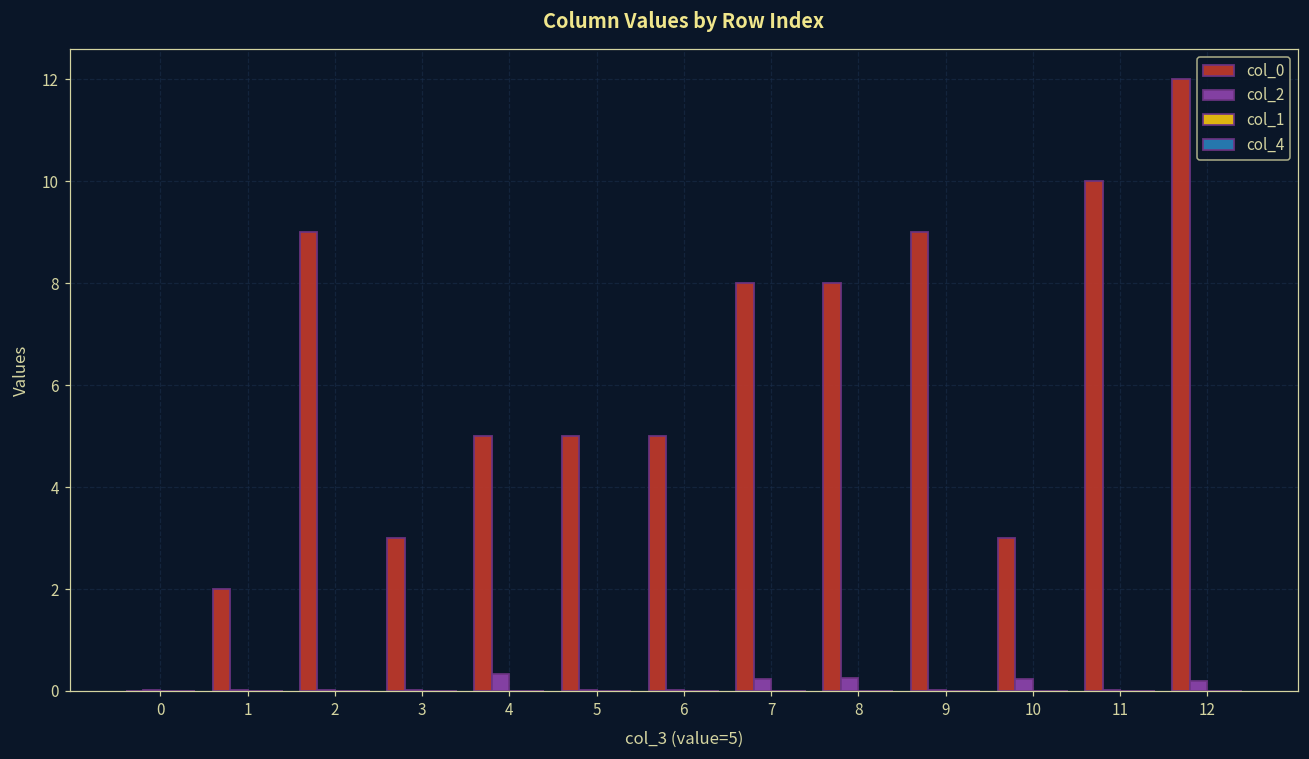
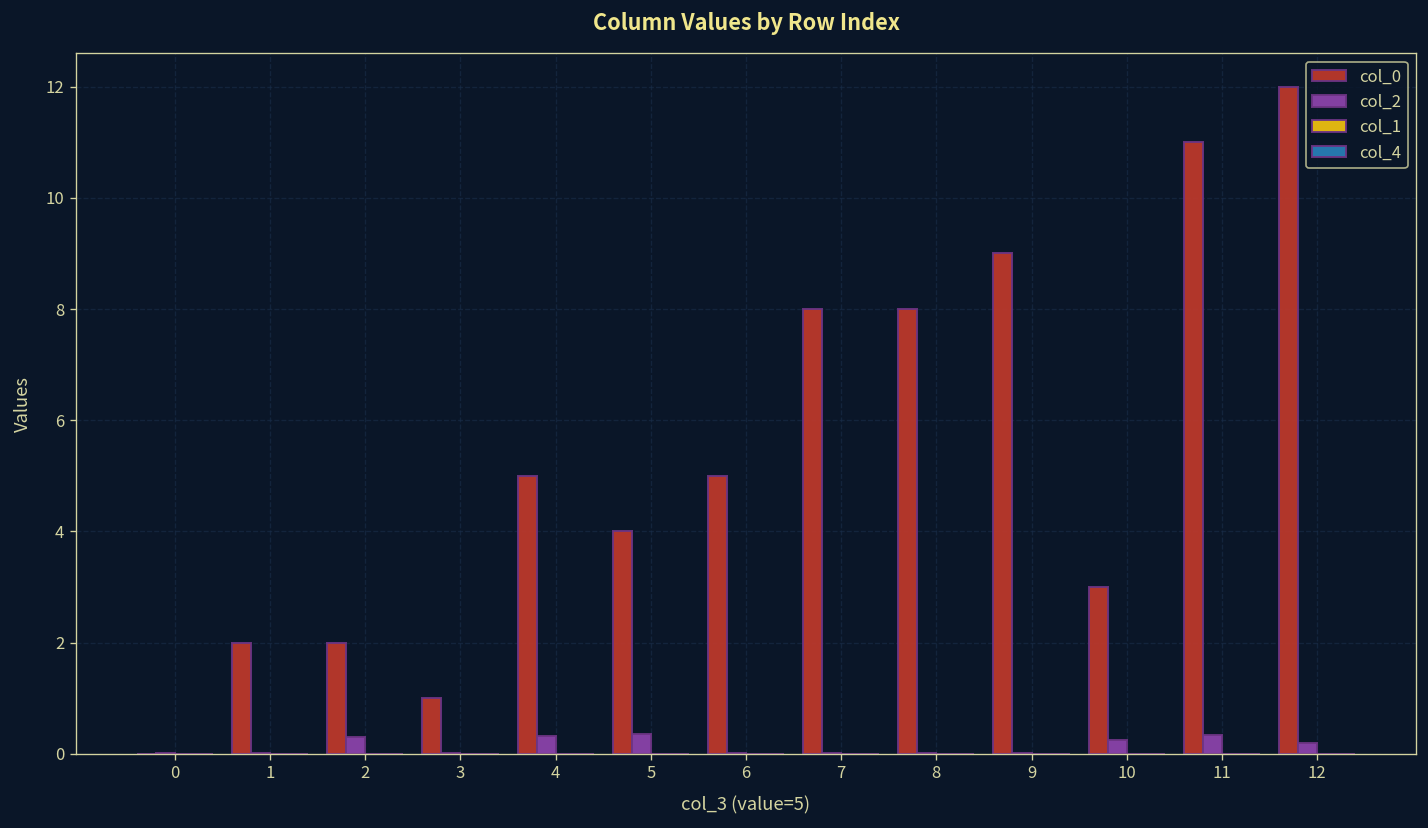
  {
    "col_0": {
      "0": 0,
      "1": 2,
-     "2": 9,
-     "3": 3,
+     "2": 2,
+     "3": 1,
      "4": 5,
-     "5": 5,
+     "5": 4,
      "6": 5,
      "7": 8,
      "8": 8,
      "9": 9,
      "10": 3,
-     "11": 10,
+     "11": 11,
      "12": 12
    },
    "col_2": {
-     "2": 0.0,
+     "2": 0.3,
      "4": 0.3,
-     "5": 0.0,
-     "7": 0.2,
-     "8": 0.3,
+     "5": 0.4,
+     "7": 0.0,
+     "8": 0.0,
      "10": 0.2,
-     "11": 0.0,
+     "11": 0.3,
      "12": 0.2
    },
    "col_1": {
      "0": 0.0,
      "1": 0.0,
      "2": 0.0,
      "3": 0.0,
      "4": 0.0,
      "5": 0.0,
      "6": 0.0,
      "7": 0.0,
      "8": 0.0,
      "9": 0.0,
      "10": 0.0,
      "11": 0.0,
      "12": 0.0
    },
    "col_4": {
      "0": 0.0,
      "1": 0.0,
      "2": 0.0,
      "3": 0.0,
      "4": 0.0,
      "5": 0.0,
      "6": 0.0,
      "7": 0.0,
      "8": 0.0,
      "9": 0.0,
      "10": 0.0,
      "11": 0.0,
      "12": 0.0
    }
  }
